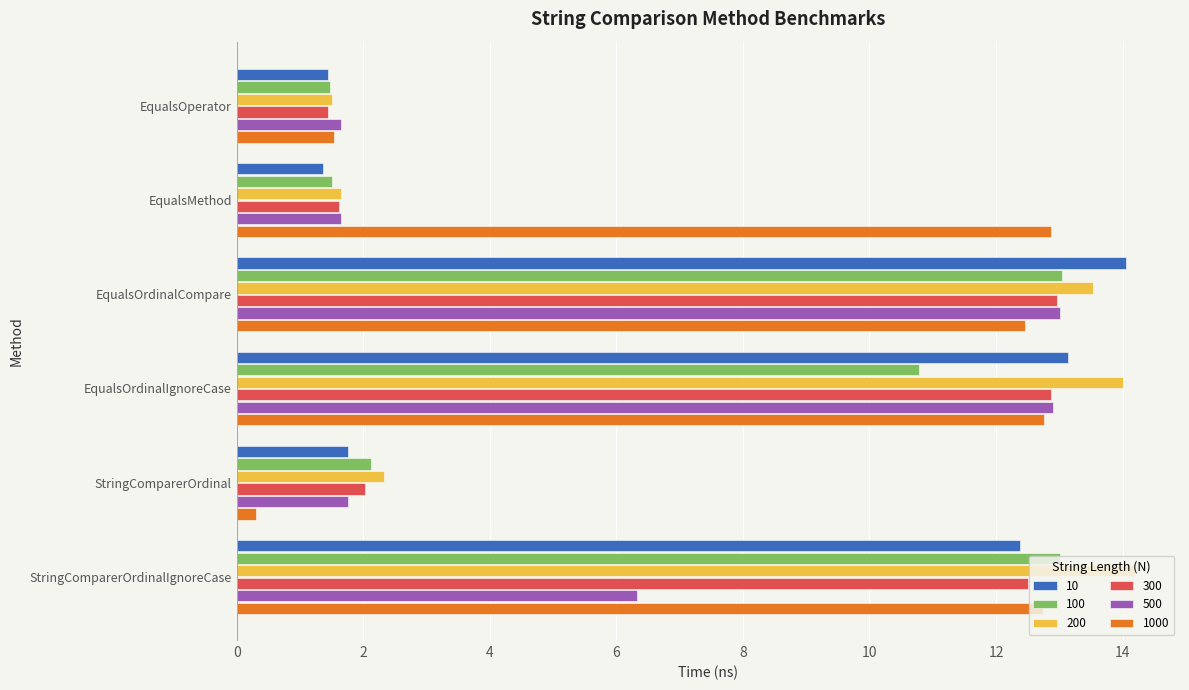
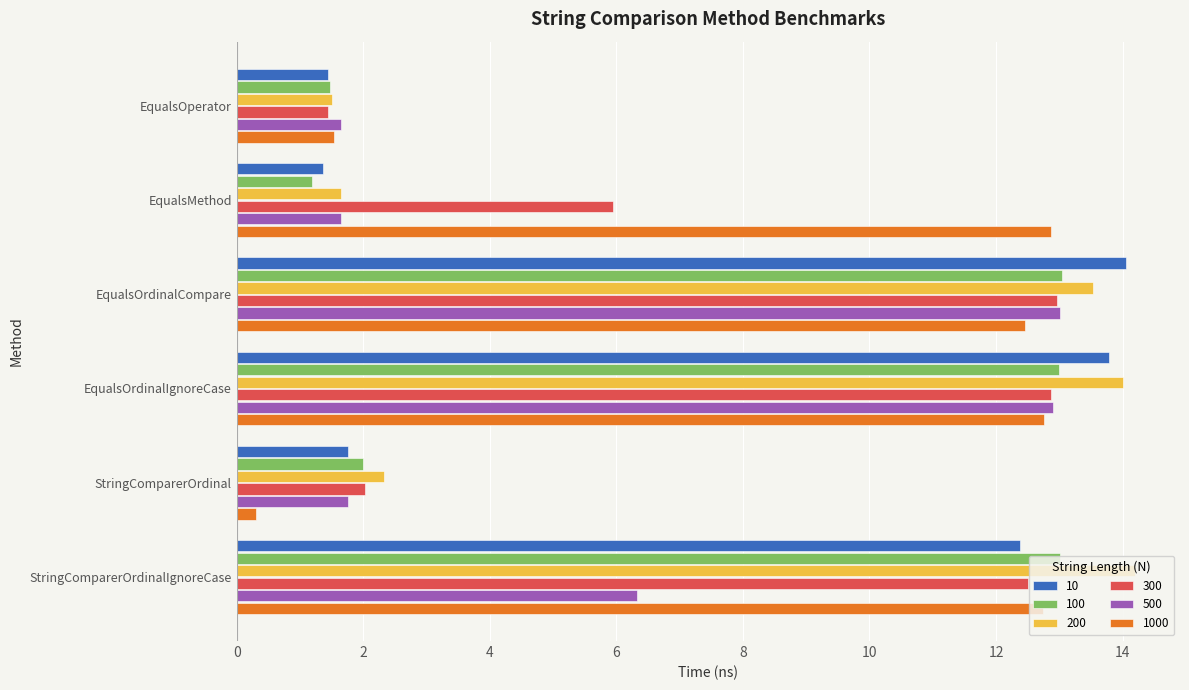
  {
    "10": {
      "EqualsOperator": 1.4,
      "EqualsMethod": 1.4,
      "EqualsOrdinalCompare": 14.1,
-     "EqualsOrdinalIgnoreCase": 13.1,
+     "EqualsOrdinalIgnoreCase": 13.8,
      "StringComparerOrdinal": 1.8,
      "StringComparerOrdinalIgnoreCase": 12.4
    },
    "100": {
      "EqualsOperator": 1.5,
-     "EqualsMethod": 1.5,
+     "EqualsMethod": 1.2,
      "EqualsOrdinalCompare": 13.0,
-     "EqualsOrdinalIgnoreCase": 10.8,
-     "StringComparerOrdinal": 2.1
+     "EqualsOrdinalIgnoreCase": 13.0,
+     "StringComparerOrdinal": 2.0
    },
    "200": {
      "EqualsOperator": 1.5,
      "EqualsMethod": 1.6,
      "EqualsOrdinalCompare": 13.5,
      "EqualsOrdinalIgnoreCase": 14.0,
      "StringComparerOrdinal": 2.3
    },
    "300": {
      "EqualsOperator": 1.4,
-     "EqualsMethod": 1.6,
+     "EqualsMethod": 5.9,
      "EqualsOrdinalCompare": 13.0,
      "EqualsOrdinalIgnoreCase": 12.9,
      "StringComparerOrdinal": 2.0,
      "StringComparerOrdinalIgnoreCase": 12.5
    },
    "500": {
      "EqualsOperator": 1.6,
      "EqualsMethod": 1.6,
      "EqualsOrdinalCompare": 13.0,
      "EqualsOrdinalIgnoreCase": 12.9,
      "StringComparerOrdinal": 1.8,
      "StringComparerOrdinalIgnoreCase": 6.3
    },
    "1000": {
      "EqualsOperator": 1.5,
      "EqualsMethod": 12.9,
      "EqualsOrdinalCompare": 12.5,
      "EqualsOrdinalIgnoreCase": 12.8,
      "StringComparerOrdinal": 0.3
    }
  }
